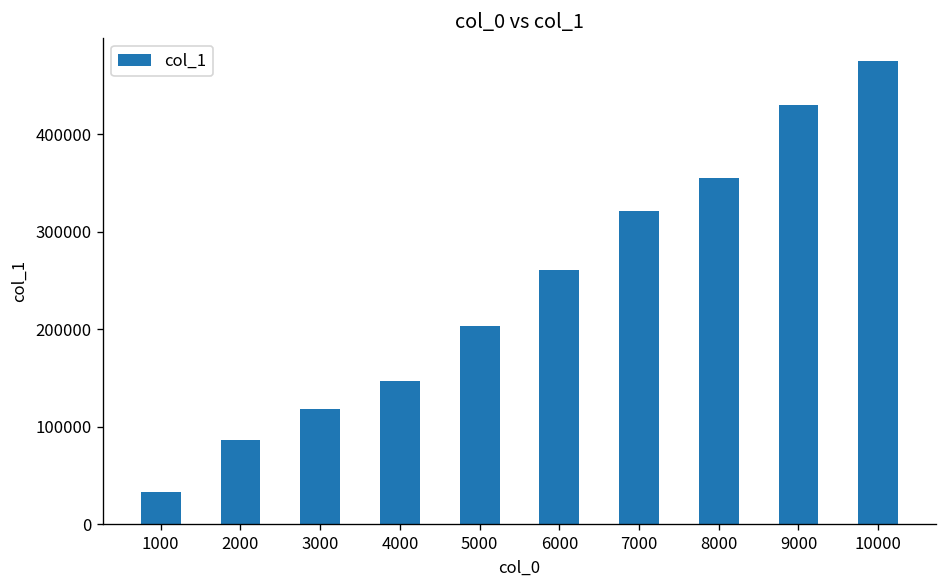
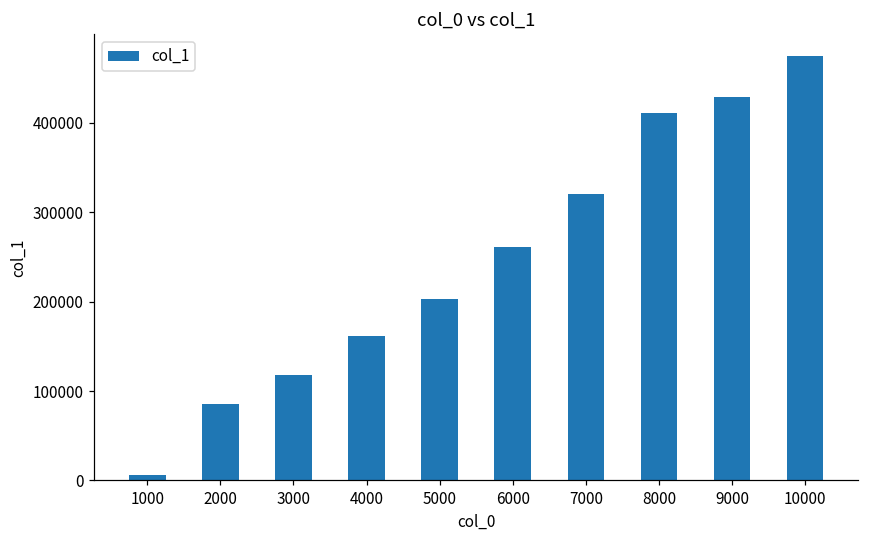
  {
-   "1000": 30000,
+   "1000": 10000,
    "2000": 90000,
    "3000": 120000,
-   "4000": 150000,
+   "4000": 160000,
    "5000": 200000,
    "6000": 260000,
    "7000": 320000,
-   "8000": 360000,
+   "8000": 410000,
    "9000": 430000,
    "10000": 480000
  }
